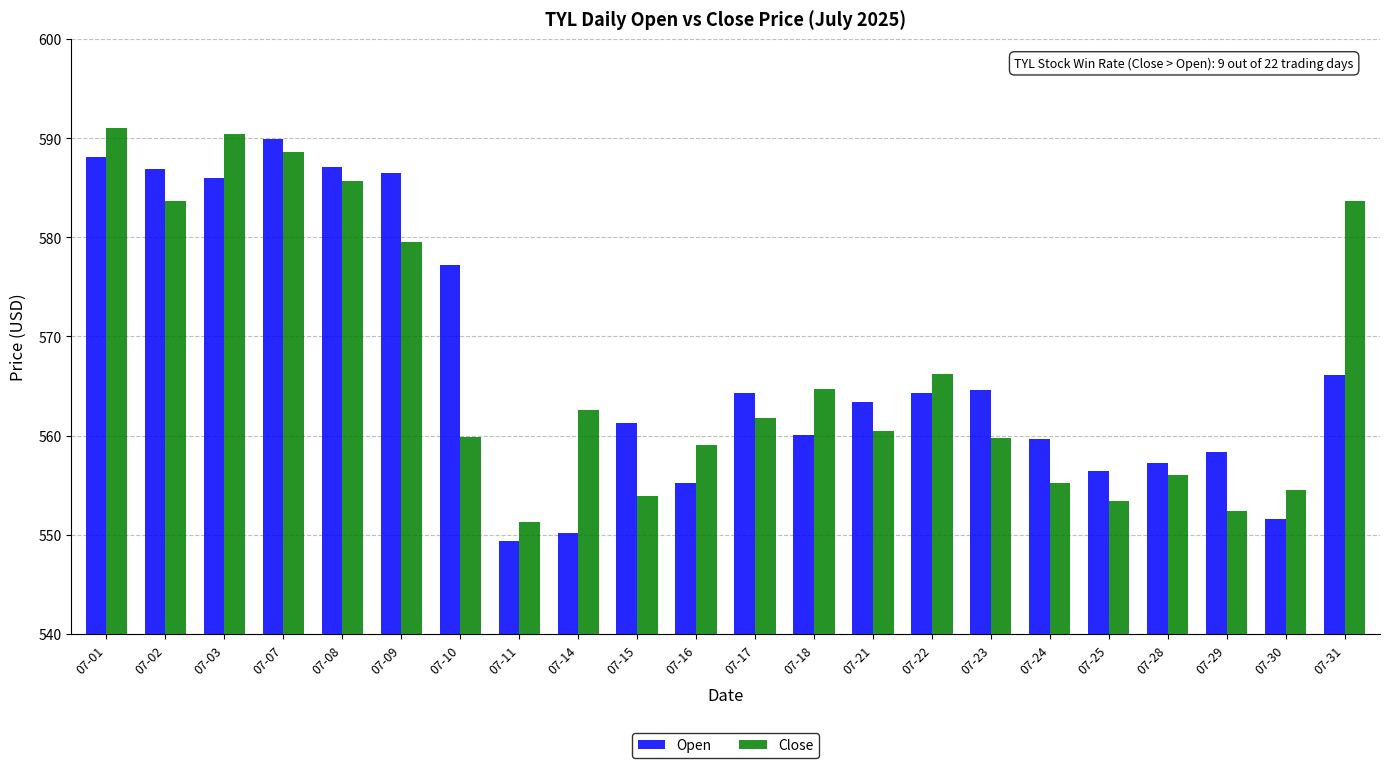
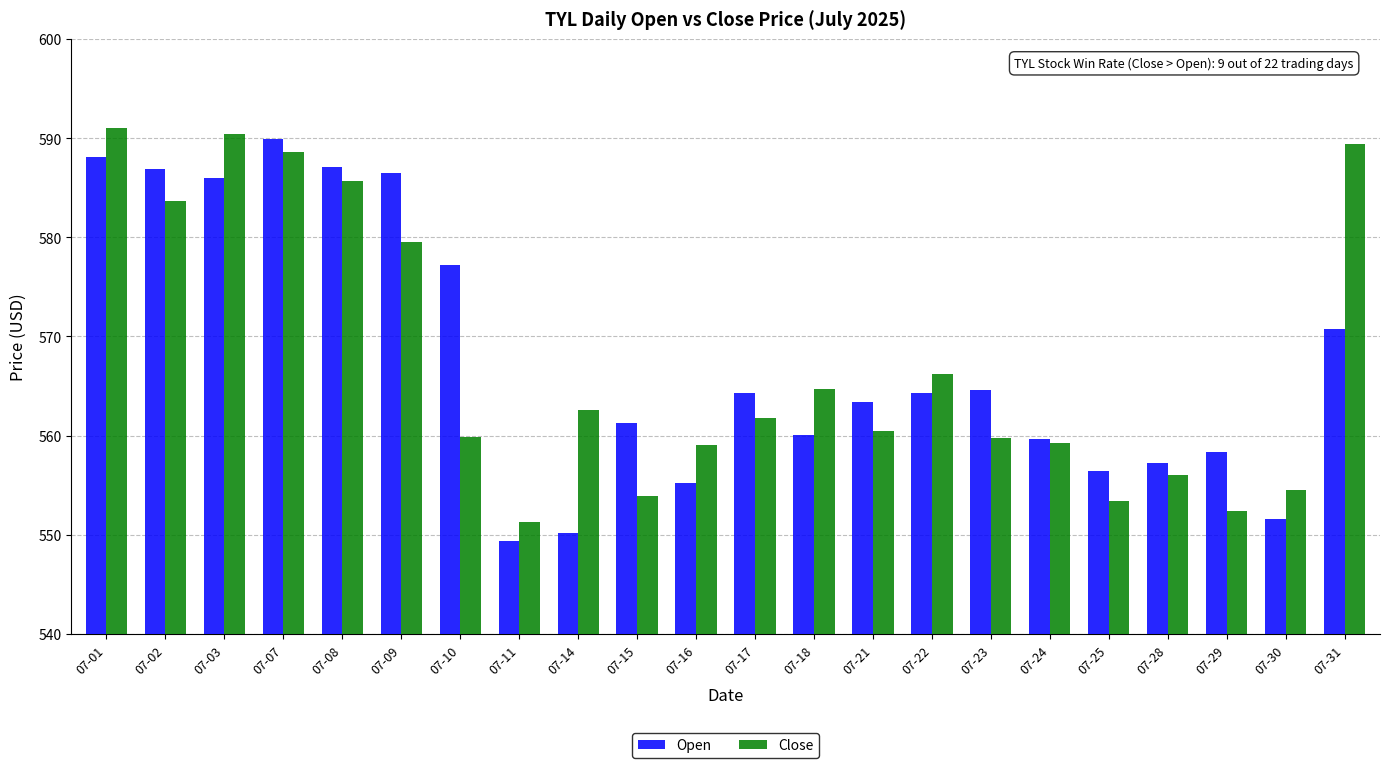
  {
    "Open": {
      "07-01": 588,
      "07-02": 587,
      "07-03": 586,
      "07-07": 590,
      "07-08": 587,
      "07-09": 586,
      "07-10": 577,
      "07-11": 549,
      "07-14": 550,
      "07-15": 561,
      "07-16": 555,
      "07-17": 564,
      "07-18": 560,
      "07-21": 563,
      "07-22": 564,
      "07-23": 565,
      "07-24": 560,
      "07-25": 556,
      "07-28": 557,
      "07-29": 558,
      "07-30": 552,
-     "07-31": 566
+     "07-31": 571
    },
    "Close": {
      "07-01": 591,
      "07-02": 584,
      "07-03": 590,
      "07-07": 589,
      "07-08": 586,
      "07-09": 580,
      "07-10": 560,
      "07-11": 551,
      "07-14": 563,
      "07-15": 554,
      "07-16": 559,
      "07-17": 562,
      "07-18": 565,
      "07-21": 560,
      "07-22": 566,
      "07-23": 560,
-     "07-24": 555,
+     "07-24": 559,
      "07-25": 553,
      "07-28": 556,
      "07-29": 552,
      "07-30": 554,
-     "07-31": 584
+     "07-31": 589
    }
  }
